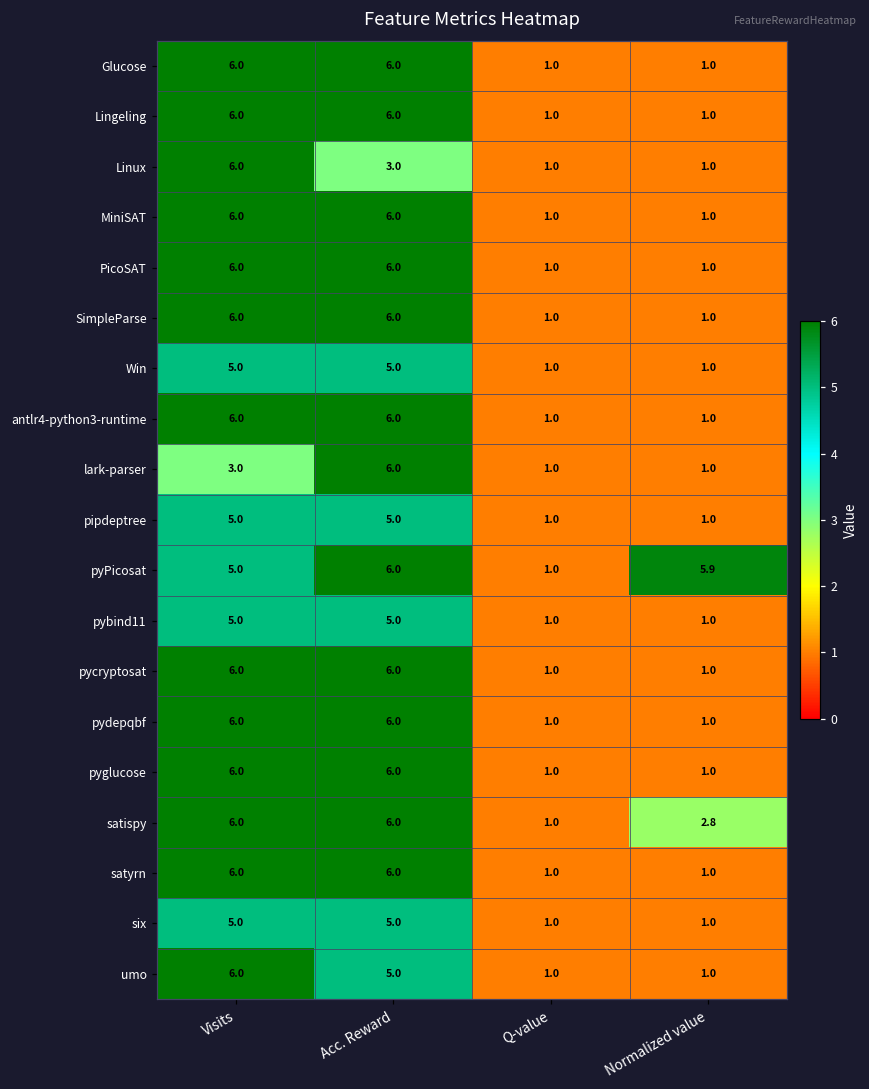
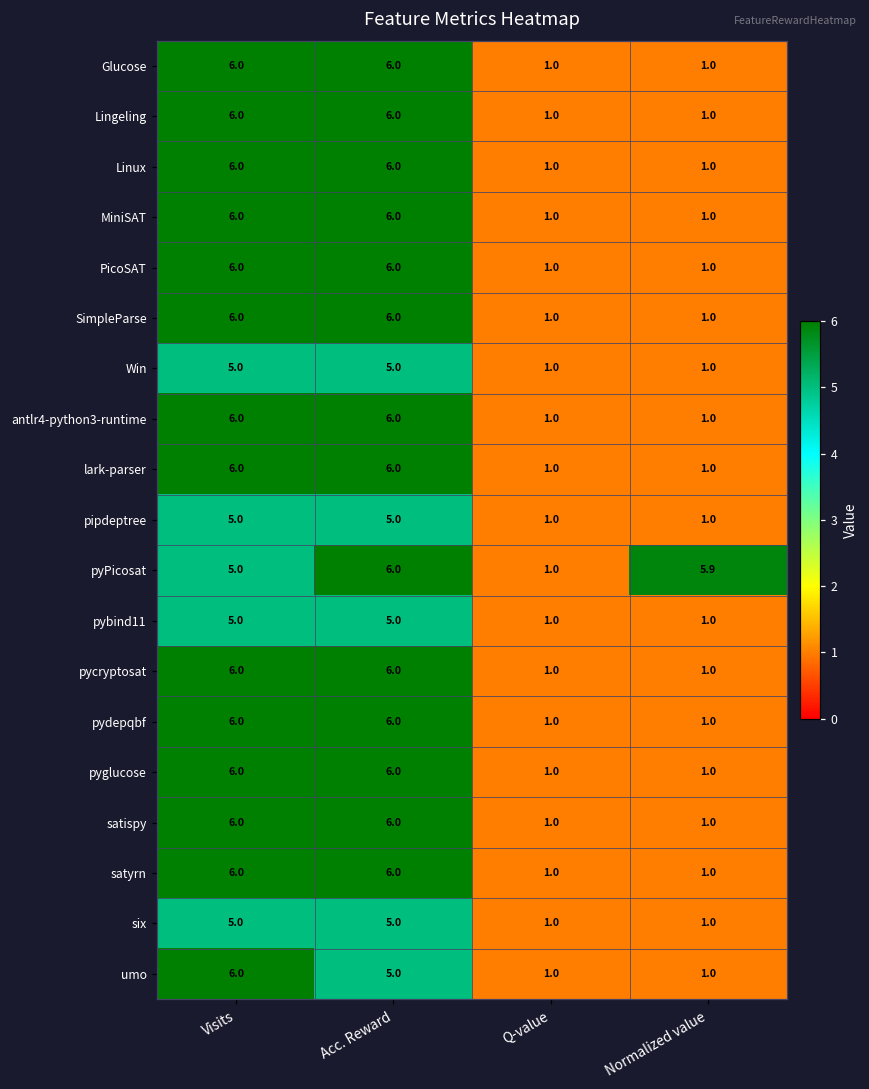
  {
    "Glucose": {
      "Visits": 6.0,
      "Acc. Reward": 6.0,
      "Q-value": 1.0,
      "Normalized value": 1.0
    },
    "Lingeling": {
      "Visits": 6.0,
      "Acc. Reward": 6.0,
      "Q-value": 1.0,
      "Normalized value": 1.0
    },
    "Linux": {
      "Visits": 6.0,
-     "Acc. Reward": 3.0,
+     "Acc. Reward": 6.0,
      "Q-value": 1.0,
      "Normalized value": 1.0
    },
    "MiniSAT": {
      "Visits": 6.0,
      "Acc. Reward": 6.0,
      "Q-value": 1.0,
      "Normalized value": 1.0
    },
    "PicoSAT": {
      "Visits": 6.0,
      "Acc. Reward": 6.0,
      "Q-value": 1.0,
      "Normalized value": 1.0
    },
    "SimpleParse": {
      "Visits": 6.0,
      "Acc. Reward": 6.0,
      "Q-value": 1.0,
      "Normalized value": 1.0
    },
    "Win": {
      "Visits": 5.0,
      "Acc. Reward": 5.0,
      "Q-value": 1.0,
      "Normalized value": 1.0
    },
    "antlr4-python3-runtime": {
      "Visits": 6.0,
      "Acc. Reward": 6.0,
      "Q-value": 1.0,
      "Normalized value": 1.0
    },
    "lark-parser": {
-     "Visits": 3.0,
+     "Visits": 6.0,
      "Acc. Reward": 6.0,
      "Q-value": 1.0,
      "Normalized value": 1.0
    },
    "pipdeptree": {
      "Visits": 5.0,
      "Acc. Reward": 5.0,
      "Q-value": 1.0,
      "Normalized value": 1.0
    },
    "pyPicosat": {
      "Visits": 5.0,
      "Acc. Reward": 6.0,
      "Q-value": 1.0,
      "Normalized value": 5.9
    },
    "pybind11": {
      "Visits": 5.0,
      "Acc. Reward": 5.0,
      "Q-value": 1.0,
      "Normalized value": 1.0
    },
    "pycryptosat": {
      "Visits": 6.0,
      "Acc. Reward": 6.0,
      "Q-value": 1.0,
      "Normalized value": 1.0
    },
    "pydepqbf": {
      "Visits": 6.0,
      "Acc. Reward": 6.0,
      "Q-value": 1.0,
      "Normalized value": 1.0
    },
    "pyglucose": {
      "Visits": 6.0,
      "Acc. Reward": 6.0,
      "Q-value": 1.0,
      "Normalized value": 1.0
    },
    "satispy": {
      "Visits": 6.0,
      "Acc. Reward": 6.0,
      "Q-value": 1.0,
-     "Normalized value": 2.8
+     "Normalized value": 1.0
    },
    "satyrn": {
      "Visits": 6.0,
      "Acc. Reward": 6.0,
      "Q-value": 1.0,
      "Normalized value": 1.0
    },
    "six": {
      "Visits": 5.0,
      "Acc. Reward": 5.0,
      "Q-value": 1.0,
      "Normalized value": 1.0
    },
    "umo": {
      "Visits": 6.0,
      "Acc. Reward": 5.0,
      "Q-value": 1.0,
      "Normalized value": 1.0
    }
  }
